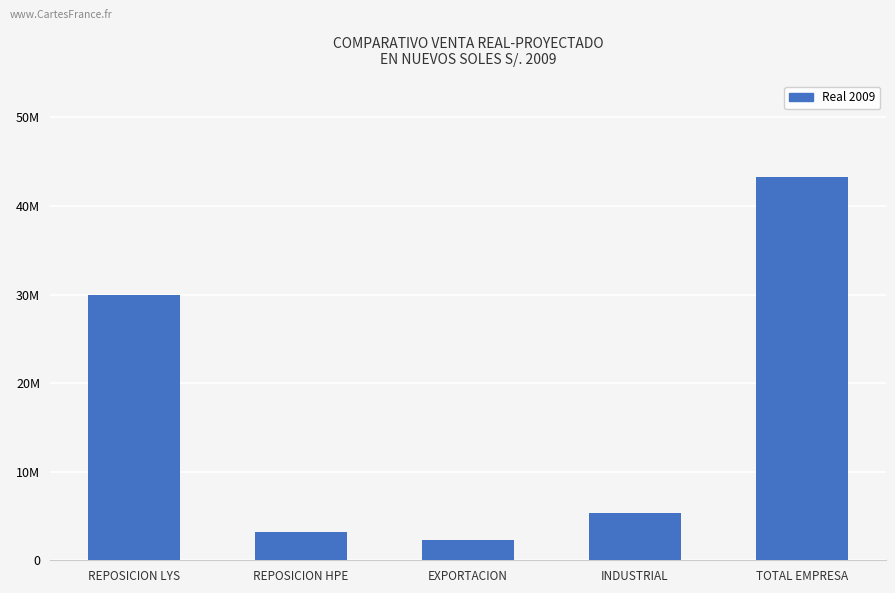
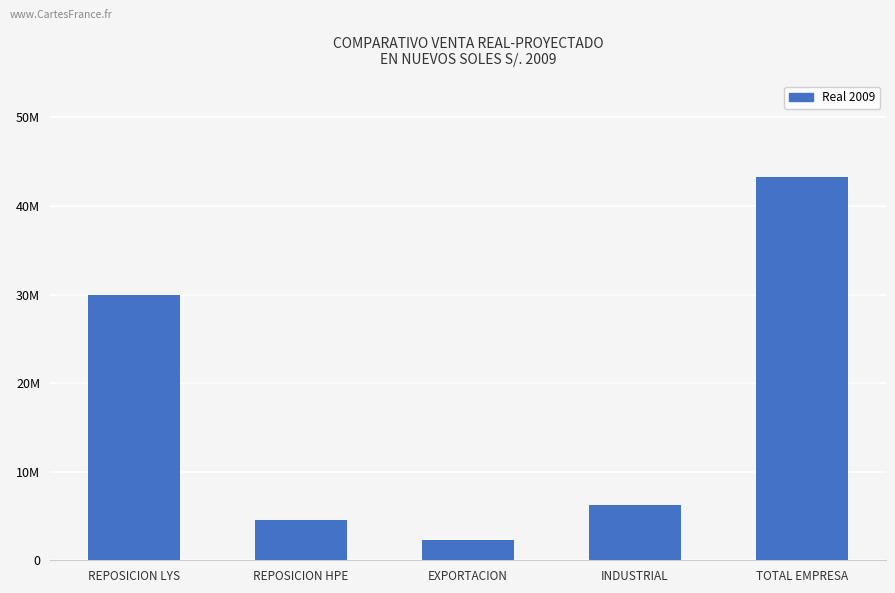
  {
    "REPOSICION LYS": 30000000,
-   "REPOSICION HPE": 3000000,
+   "REPOSICION HPE": 5000000,
    "EXPORTACION": 2000000,
-   "INDUSTRIAL": 5000000,
+   "INDUSTRIAL": 6000000,
    "TOTAL EMPRESA": 43000000
  }
